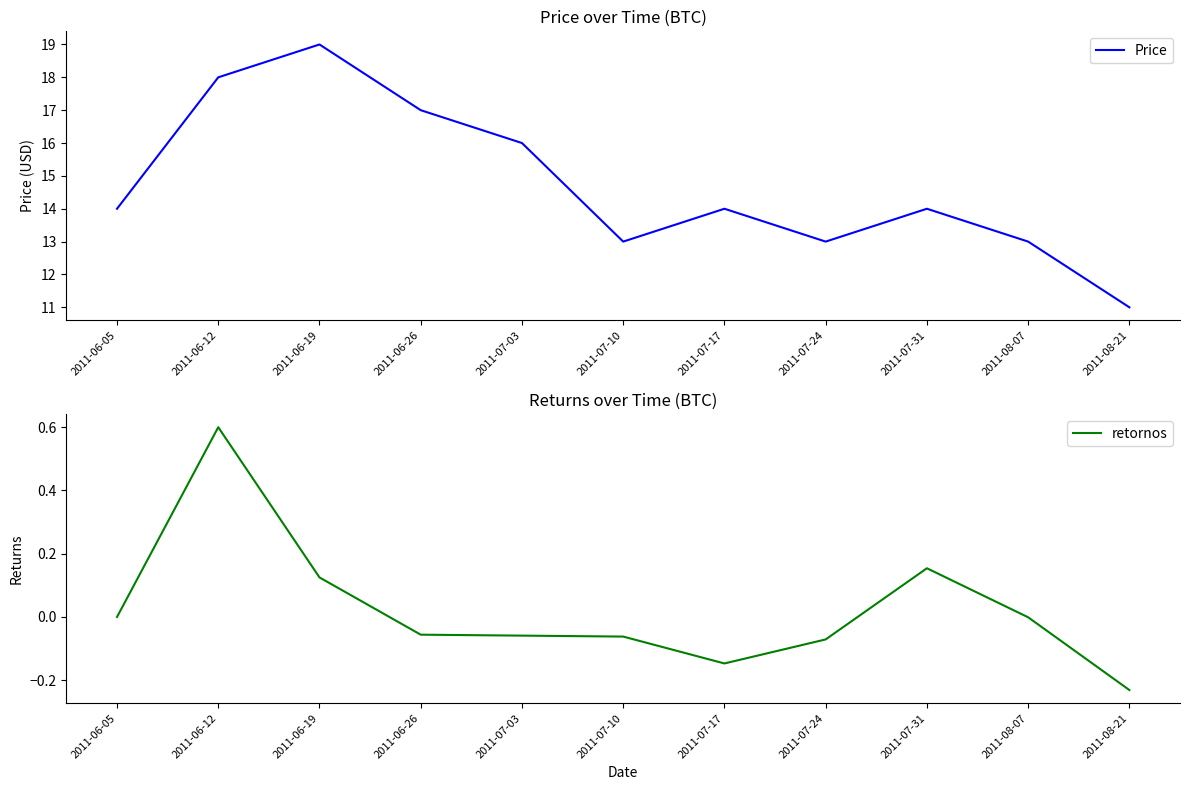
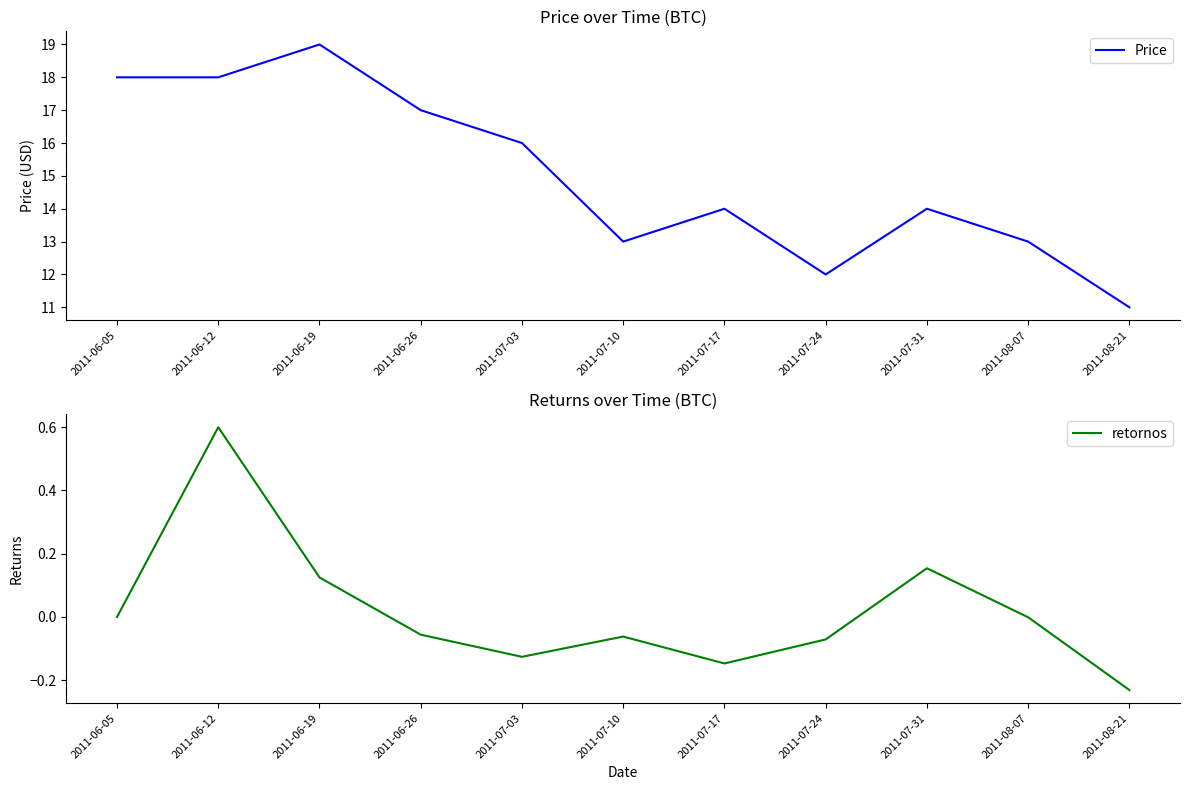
  {
    "Price over Time (BTC)": {
-     "2011-06-05": 14,
+     "2011-06-05": 18,
      "2011-06-12": 18,
      "2011-06-19": 19,
      "2011-06-26": 17,
      "2011-07-03": 16,
      "2011-07-10": 13,
      "2011-07-17": 14,
-     "2011-07-24": 13,
+     "2011-07-24": 12,
      "2011-07-31": 14,
      "2011-08-07": 13,
      "2011-08-21": 11
    },
    "Returns over Time (BTC)": {
      "2011-06-05": 0.00,
      "2011-06-12": 0.60,
      "2011-06-19": 0.13,
      "2011-06-26": -0.06,
-     "2011-07-03": -0.06,
+     "2011-07-03": -0.13,
      "2011-07-10": -0.06,
      "2011-07-17": -0.15,
      "2011-07-24": -0.07,
      "2011-07-31": 0.15,
      "2011-08-07": 0.00,
      "2011-08-21": -0.23
    }
  }
